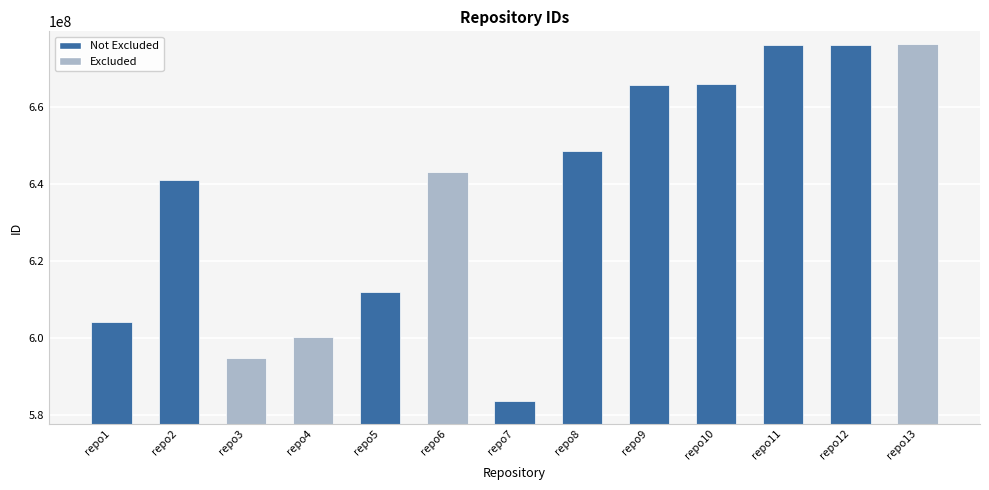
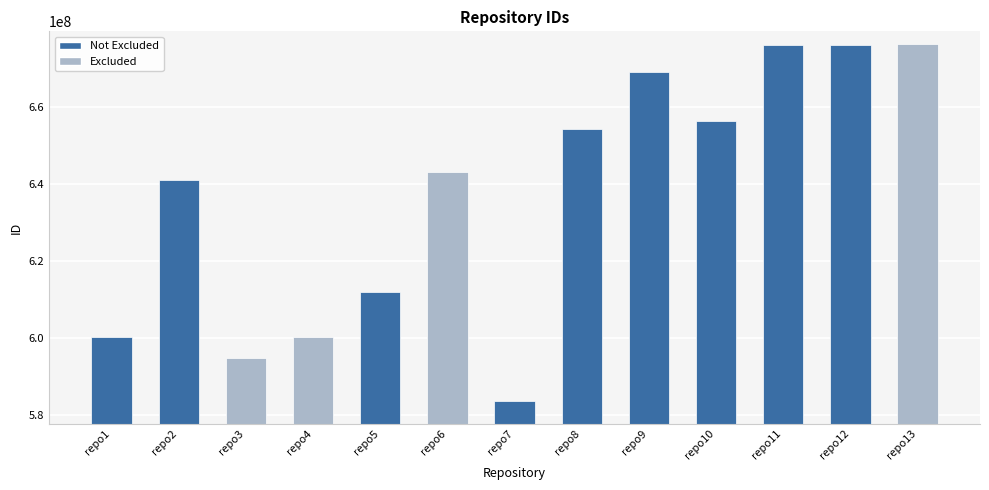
  {
-   "repo1": 604000000,
+   "repo1": 600000000,
    "repo2": 641000000,
    "repo3": 595000000,
    "repo4": 600000000,
    "repo5": 612000000,
    "repo6": 643000000,
    "repo7": 583000000,
-   "repo8": 648000000,
-   "repo9": 666000000,
-   "repo10": 666000000,
+   "repo8": 654000000,
+   "repo9": 669000000,
+   "repo10": 656000000,
    "repo11": 676000000,
    "repo12": 676000000,
    "repo13": 676000000
  }
